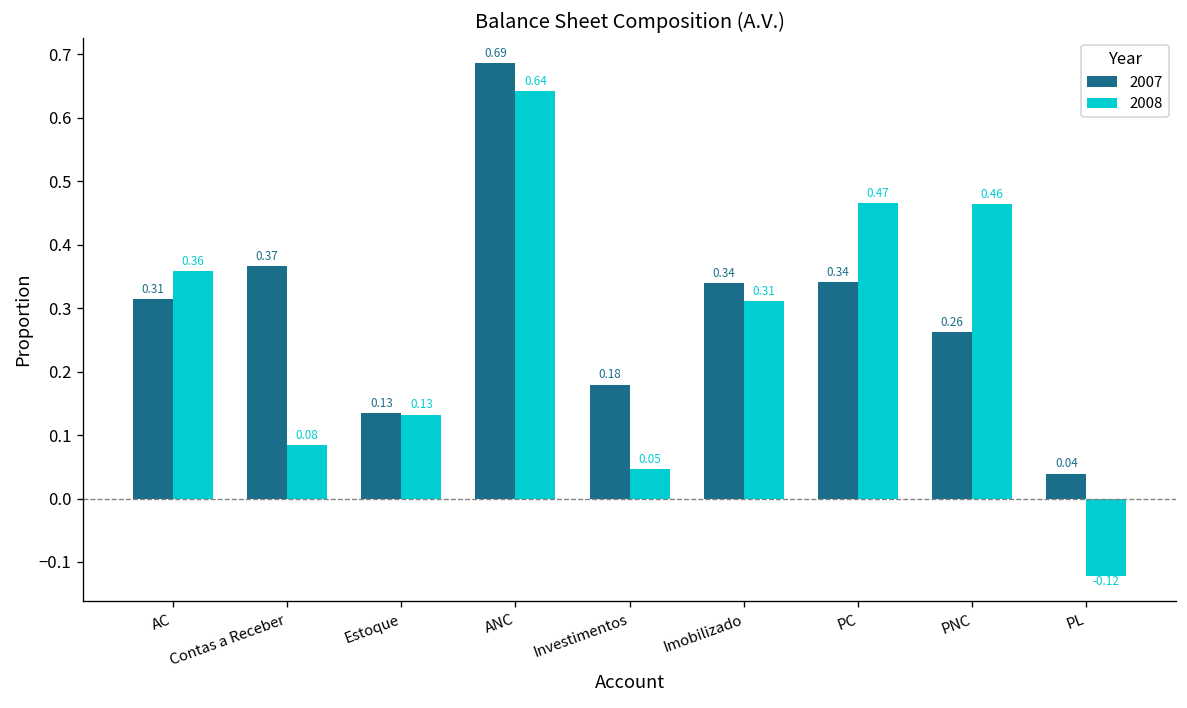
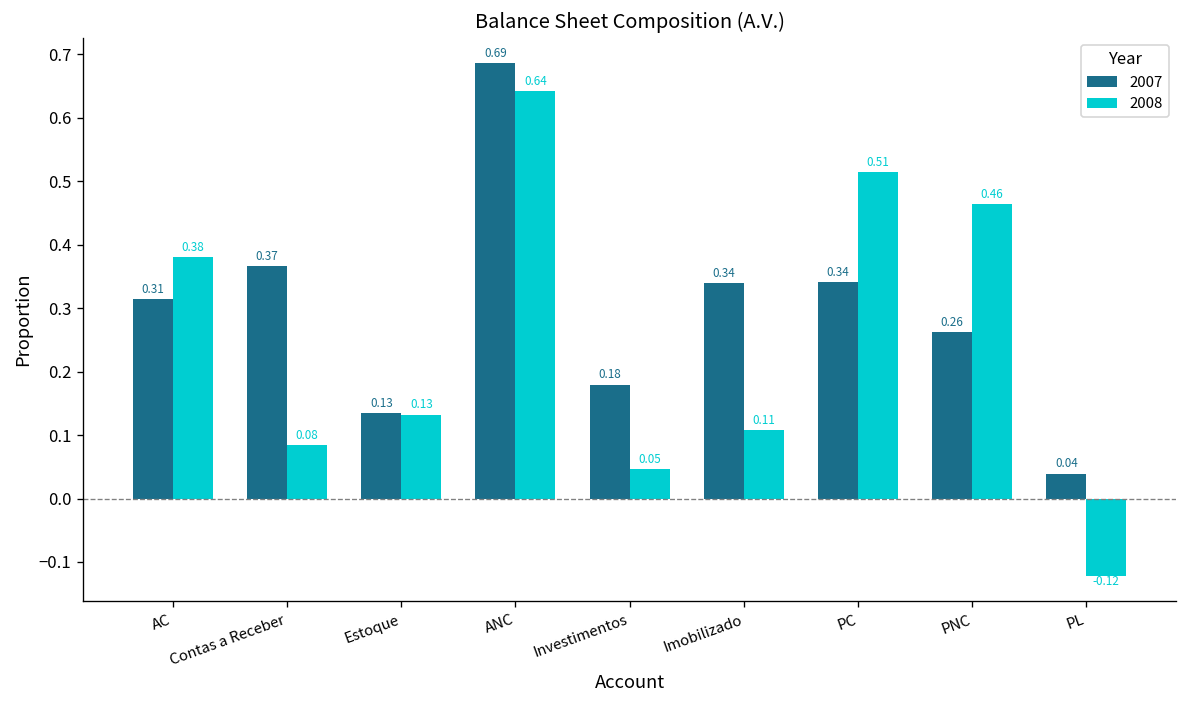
  {
    "2007": {
      "AC": 0.31,
      "Contas a Receber": 0.37,
      "Estoque": 0.13,
      "ANC": 0.69,
      "Investimentos": 0.18,
      "Imobilizado": 0.34,
      "PC": 0.34,
      "PNC": 0.26,
      "PL": 0.04
    },
    "2008": {
-     "AC": 0.36,
+     "AC": 0.38,
      "Contas a Receber": 0.08,
      "Estoque": 0.13,
      "ANC": 0.64,
      "Investimentos": 0.05,
-     "Imobilizado": 0.31,
-     "PC": 0.47,
+     "Imobilizado": 0.11,
+     "PC": 0.51,
      "PNC": 0.46,
      "PL": -0.12
    }
  }
